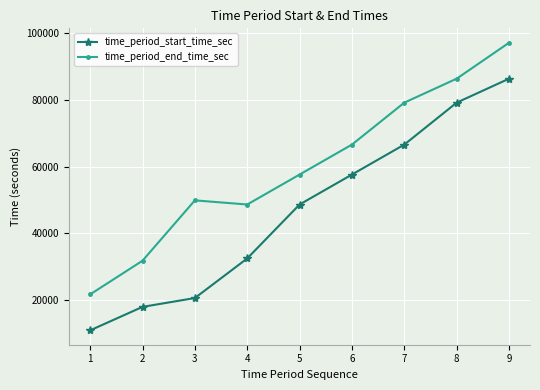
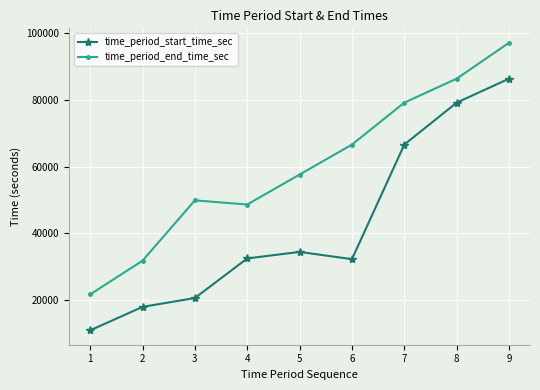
  {
    "time_period_start_time_sec": {
      "1": 11000,
      "2": 18000,
      "3": 21000,
      "4": 32000,
-     "5": 49000,
-     "6": 58000,
+     "5": 34000,
+     "6": 32000,
      "7": 67000,
      "8": 79000,
      "9": 86000
    },
    "time_period_end_time_sec": {
      "1": 22000,
      "2": 32000,
      "3": 50000,
      "4": 49000,
      "5": 58000,
      "6": 67000,
      "7": 79000,
      "8": 86000,
      "9": 97000
    }
  }
